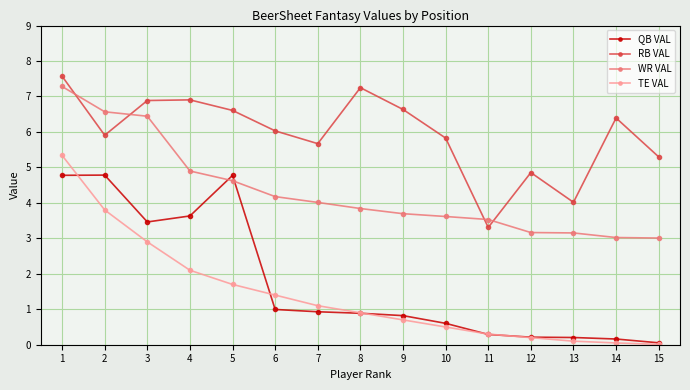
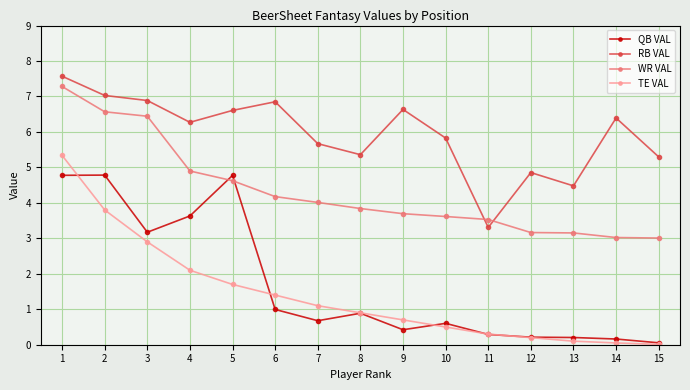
  {
    "QB VAL": {
      "1": 4.8,
      "2": 4.8,
-     "3": 3.5,
+     "3": 3.2,
      "4": 3.6,
      "5": 4.8,
      "6": 1.0,
-     "7": 0.9,
-     "9": 0.8,
+     "7": 0.7,
+     "9": 0.4,
      "10": 0.6,
      "13": 0.2,
      "14": 0.2
    },
    "RB VAL": {
      "1": 7.6,
-     "2": 5.9,
+     "2": 7.0,
      "3": 6.9,
-     "4": 6.9,
+     "4": 6.3,
      "5": 6.6,
-     "6": 6.0,
+     "6": 6.9,
      "7": 5.7,
-     "8": 7.2,
+     "8": 5.4,
      "9": 6.6,
      "10": 5.8,
      "11": 3.3,
      "12": 4.9,
-     "13": 4.0,
+     "13": 4.5,
      "14": 6.4,
      "15": 5.3
    }
  }
